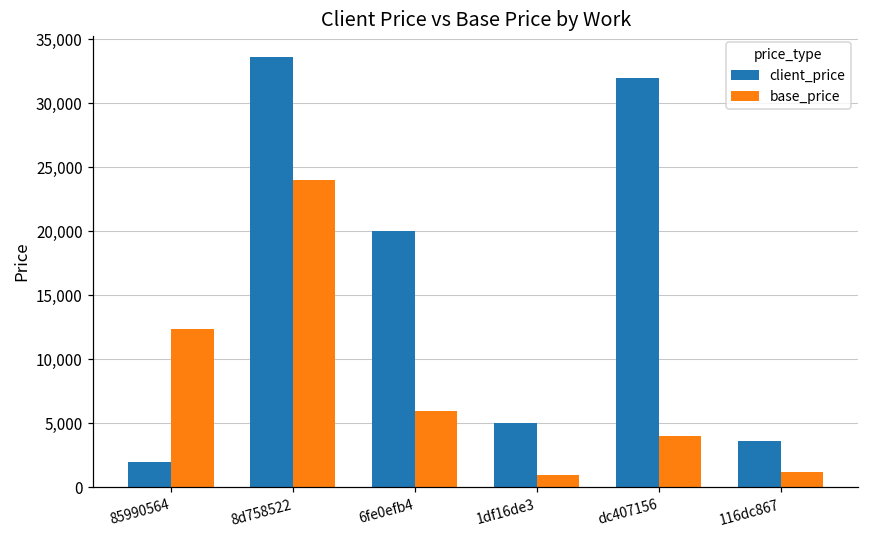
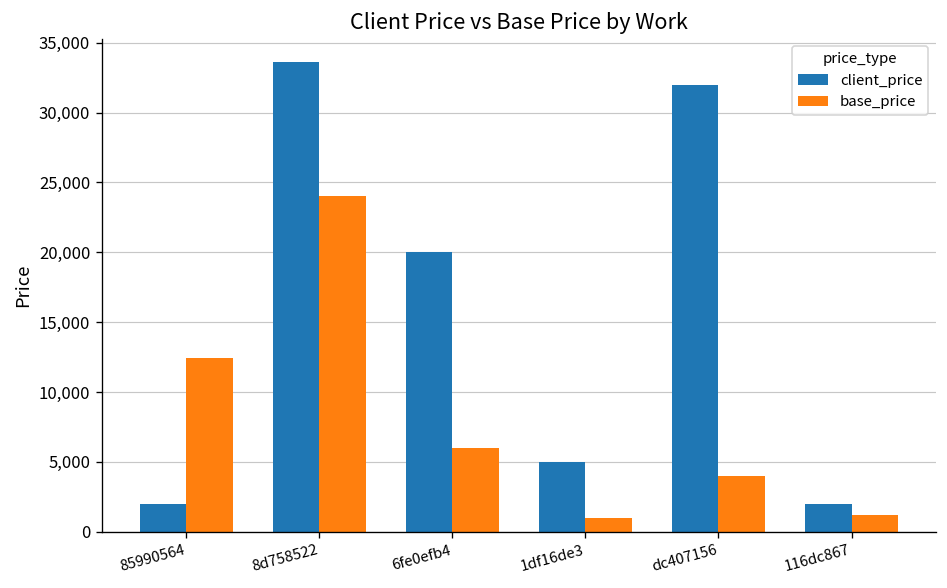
  {
    "client_price": {
      "85990564": "2,000",
      "8d758522": "33,600",
      "6fe0efb4": "20,000",
      "1df16de3": "5,000",
      "dc407156": "32,000",
-     "116dc867": "3,600"
+     "116dc867": "2,000"
    },
    "base_price": {
      "85990564": "12,400",
      "8d758522": "24,000",
      "6fe0efb4": "6,000",
      "1df16de3": "1,000",
      "dc407156": "4,000",
      "116dc867": "1,200"
    }
  }
